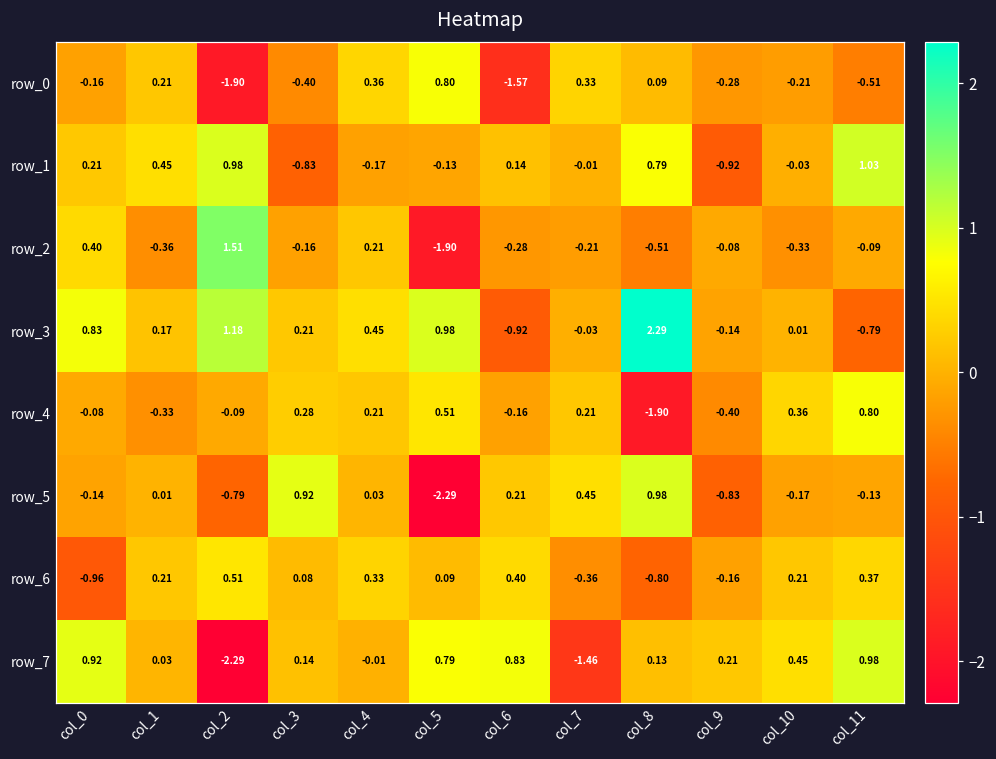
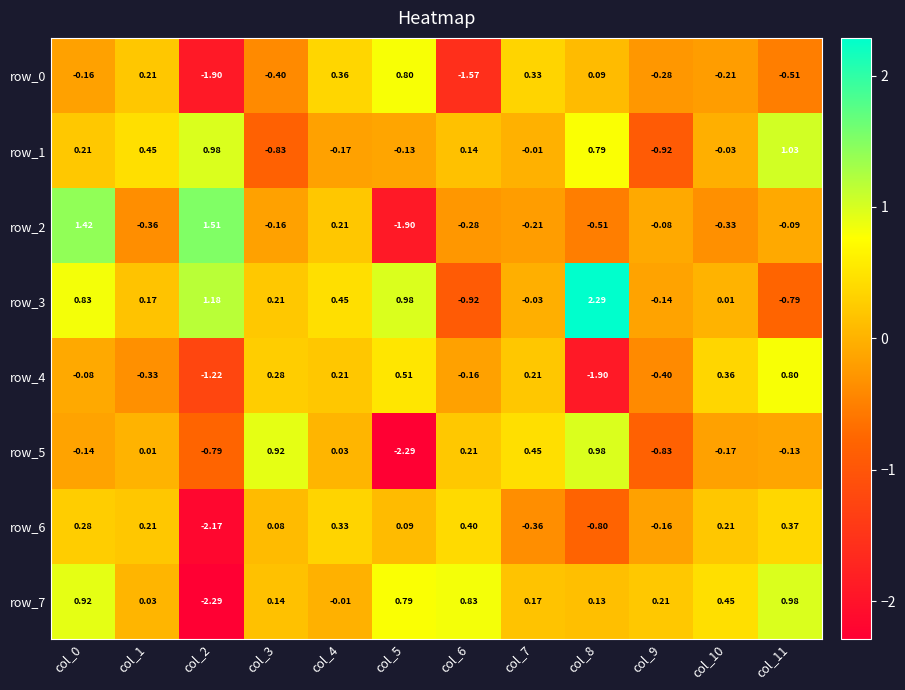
  {
    "row_0": {
      "col_0": -0.16,
      "col_1": 0.21,
      "col_2": -1.90,
      "col_3": -0.40,
      "col_4": 0.36,
      "col_5": 0.80,
      "col_6": -1.57,
      "col_7": 0.33,
      "col_8": 0.09,
      "col_9": -0.28,
      "col_10": -0.21,
      "col_11": -0.51
    },
    "row_1": {
      "col_0": 0.21,
      "col_1": 0.45,
      "col_2": 0.98,
      "col_3": -0.83,
      "col_4": -0.17,
      "col_5": -0.13,
      "col_6": 0.14,
      "col_7": -0.01,
      "col_8": 0.79,
      "col_9": -0.92,
      "col_10": -0.03,
      "col_11": 1.03
    },
    "row_2": {
-     "col_0": 0.40,
+     "col_0": 1.42,
      "col_1": -0.36,
      "col_2": 1.51,
      "col_3": -0.16,
      "col_4": 0.21,
      "col_5": -1.90,
      "col_6": -0.28,
      "col_7": -0.21,
      "col_8": -0.51,
      "col_9": -0.08,
      "col_10": -0.33,
      "col_11": -0.09
    },
    "row_3": {
      "col_0": 0.83,
      "col_1": 0.17,
      "col_2": 1.18,
      "col_3": 0.21,
      "col_4": 0.45,
      "col_5": 0.98,
      "col_6": -0.92,
      "col_7": -0.03,
      "col_8": 2.29,
      "col_9": -0.14,
      "col_10": 0.01,
      "col_11": -0.79
    },
    "row_4": {
      "col_0": -0.08,
      "col_1": -0.33,
-     "col_2": -0.09,
+     "col_2": -1.22,
      "col_3": 0.28,
      "col_4": 0.21,
      "col_5": 0.51,
      "col_6": -0.16,
      "col_7": 0.21,
      "col_8": -1.90,
      "col_9": -0.40,
      "col_10": 0.36,
      "col_11": 0.80
    },
    "row_5": {
      "col_0": -0.14,
      "col_1": 0.01,
      "col_2": -0.79,
      "col_3": 0.92,
      "col_4": 0.03,
      "col_5": -2.29,
      "col_6": 0.21,
      "col_7": 0.45,
      "col_8": 0.98,
      "col_9": -0.83,
      "col_10": -0.17,
      "col_11": -0.13
    },
    "row_6": {
-     "col_0": -0.96,
+     "col_0": 0.28,
      "col_1": 0.21,
-     "col_2": 0.51,
+     "col_2": -2.17,
      "col_3": 0.08,
      "col_4": 0.33,
      "col_5": 0.09,
      "col_6": 0.40,
      "col_7": -0.36,
      "col_8": -0.80,
      "col_9": -0.16,
      "col_10": 0.21,
      "col_11": 0.37
    },
    "row_7": {
      "col_0": 0.92,
      "col_1": 0.03,
      "col_2": -2.29,
      "col_3": 0.14,
      "col_4": -0.01,
      "col_5": 0.79,
      "col_6": 0.83,
-     "col_7": -1.46,
+     "col_7": 0.17,
      "col_8": 0.13,
      "col_9": 0.21,
      "col_10": 0.45,
      "col_11": 0.98
    }
  }
